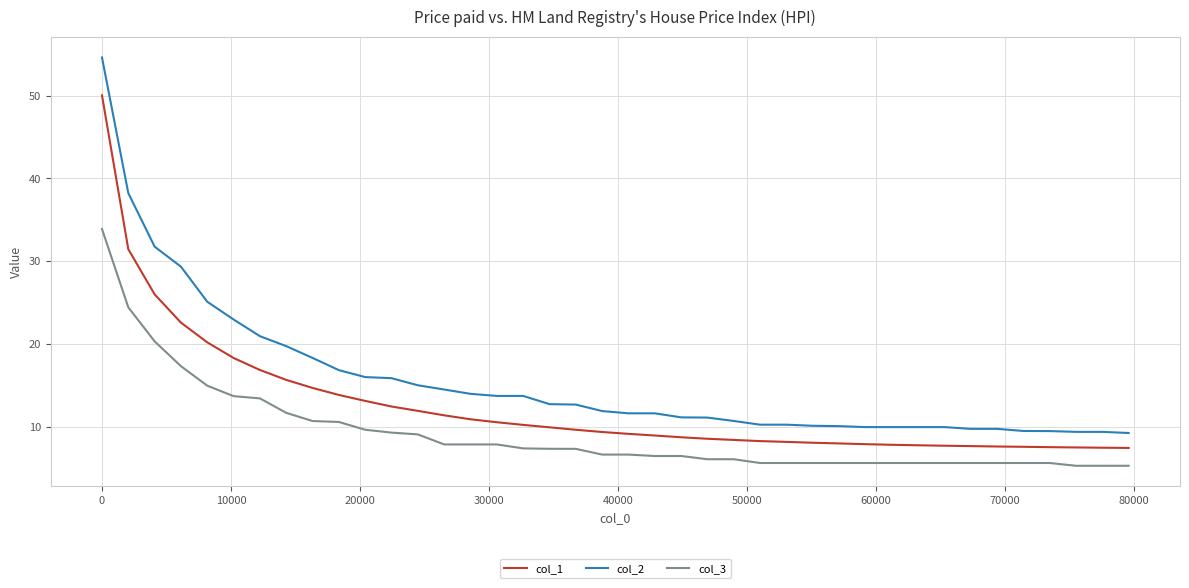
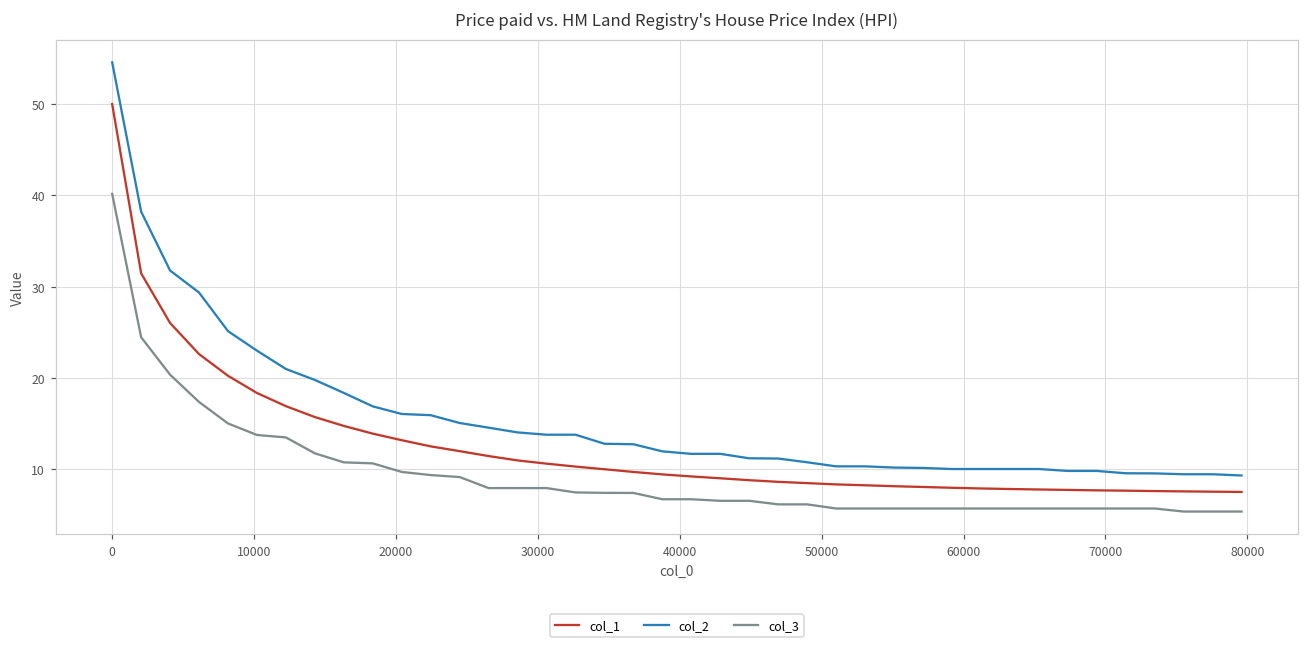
  {
    "col_1": {
      "0": 50
    },
    "col_2": {
      "0": 55
    },
    "col_3": {
-     "0": 34
+     "0": 40
    }
  }
